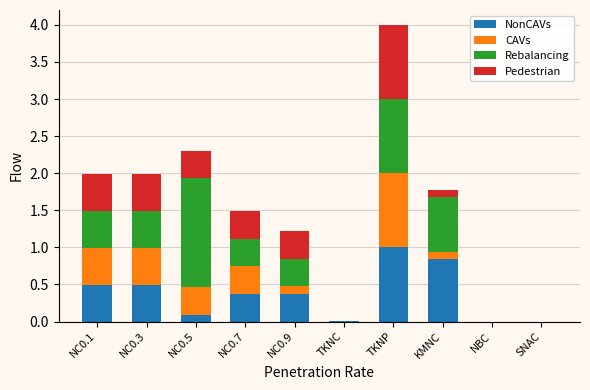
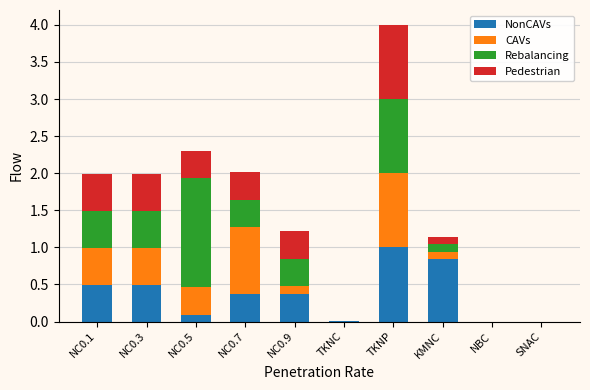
  {
    "NonCAVs": {
      "NC0.1": 0.5,
      "NC0.3": 0.5,
      "NC0.5": 0.1,
      "NC0.7": 0.4,
      "NC0.9": 0.4,
      "TKNP": 1.0,
      "KMNC": 0.8,
      "NBC": 0.0,
      "SNAC": 0.0
    },
    "CAVs": {
      "NC0.1": 0.5,
      "NC0.3": 0.5,
      "NC0.5": 0.4,
-     "NC0.7": 0.4,
+     "NC0.7": 0.9,
      "NC0.9": 0.1,
      "TKNP": 1.0,
      "KMNC": 0.1,
      "NBC": 0.0,
      "SNAC": 0.0
    },
    "Rebalancing": {
      "NC0.1": 0.5,
      "NC0.3": 0.5,
      "NC0.5": 1.5,
      "NC0.7": 0.4,
      "NC0.9": 0.4,
      "TKNP": 1.0,
-     "KMNC": 0.7,
+     "KMNC": 0.1,
      "NBC": 0.0,
      "SNAC": 0.0
    },
    "Pedestrian": {
      "NC0.1": 0.5,
      "NC0.3": 0.5,
      "NC0.5": 0.4,
      "NC0.7": 0.4,
      "NC0.9": 0.4,
      "TKNP": 1.0,
      "KMNC": 0.1,
      "NBC": 0.0,
      "SNAC": 0.0
    }
  }
